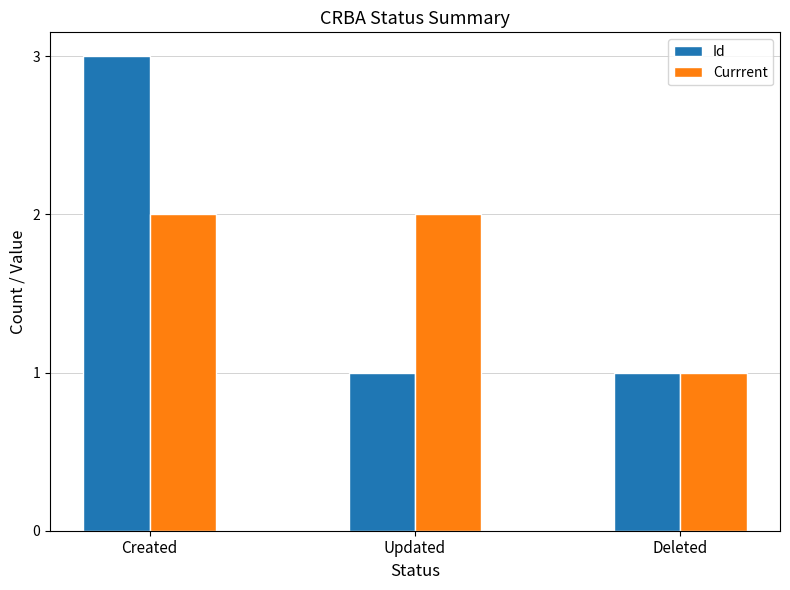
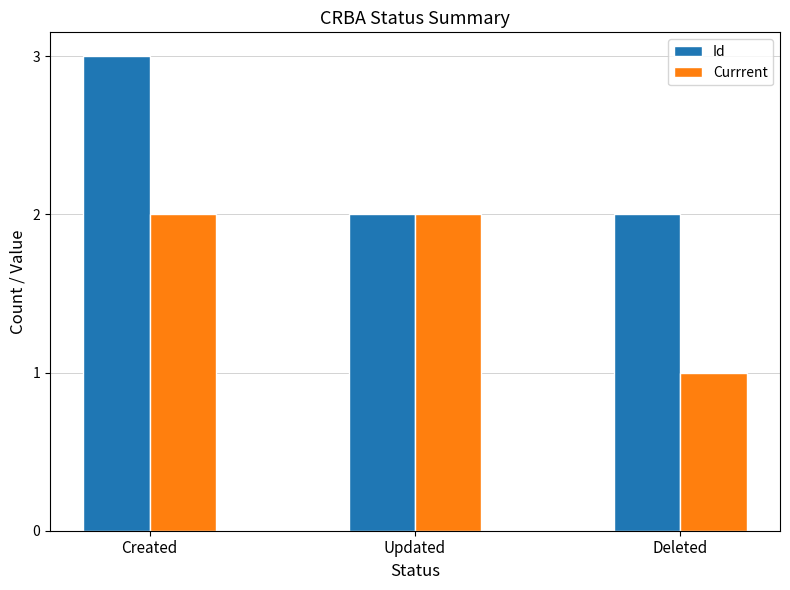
  {
    "Id": {
      "Created": 3,
-     "Updated": 1,
-     "Deleted": 1
+     "Updated": 2,
+     "Deleted": 2
    },
    "Currrent": {
      "Created": 2,
      "Updated": 2,
      "Deleted": 1
    }
  }
